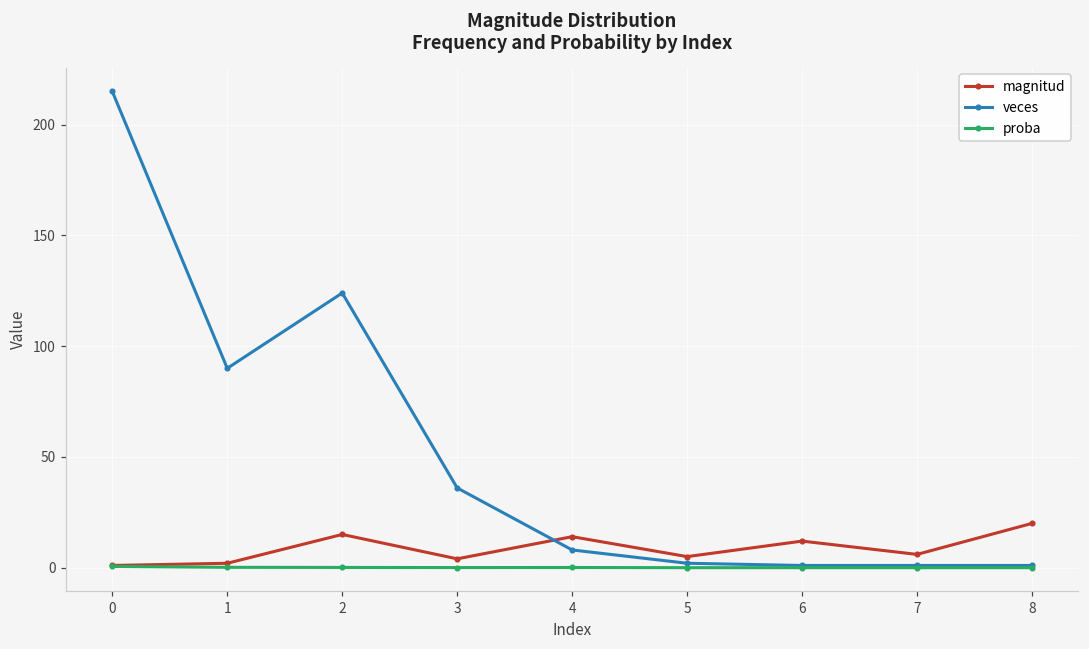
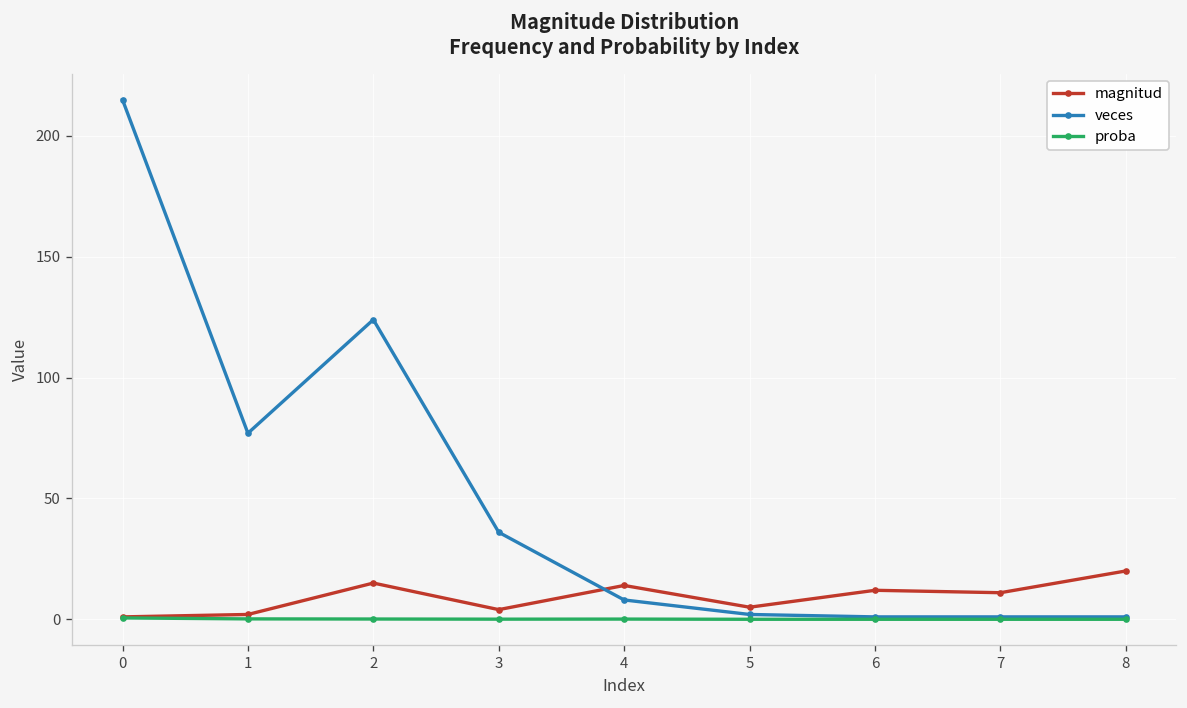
  {
    "magnitud": {
      "1": 2,
      "2": 15,
      "3": 4,
      "4": 14,
      "5": 5,
      "6": 12,
-     "7": 6,
+     "7": 11,
      "8": 20
    },
    "veces": {
      "0": 215,
-     "1": 90,
+     "1": 77,
      "2": 124,
      "3": 36,
      "4": 8,
      "5": 2
    },
    "proba": {
      "1": 0,
      "2": 0,
      "3": 0,
      "4": 0,
      "5": 0
    }
  }
